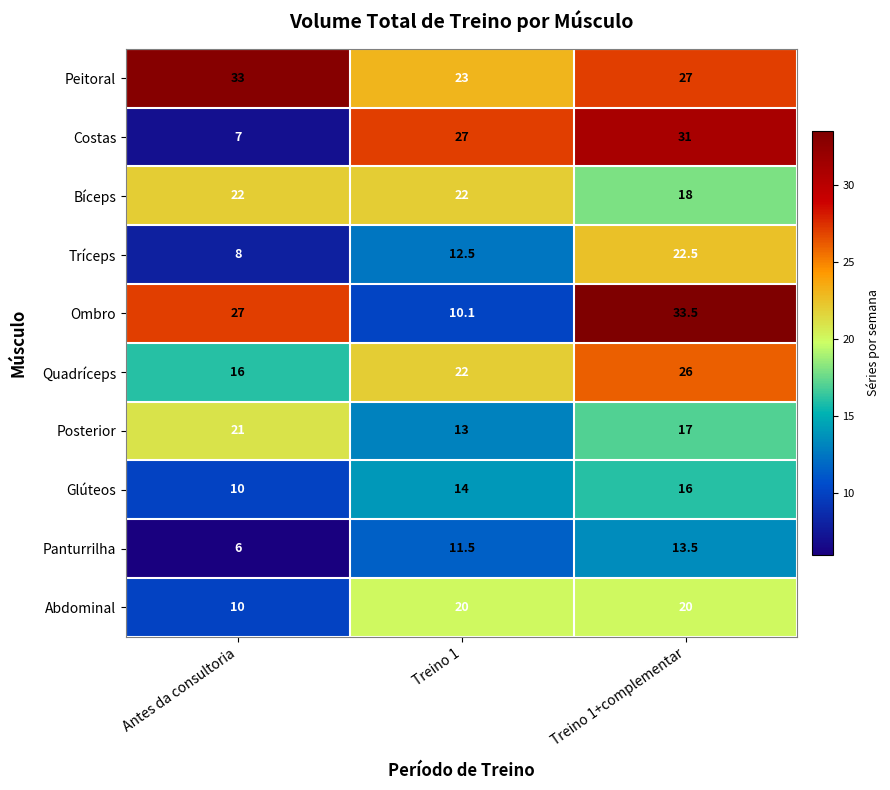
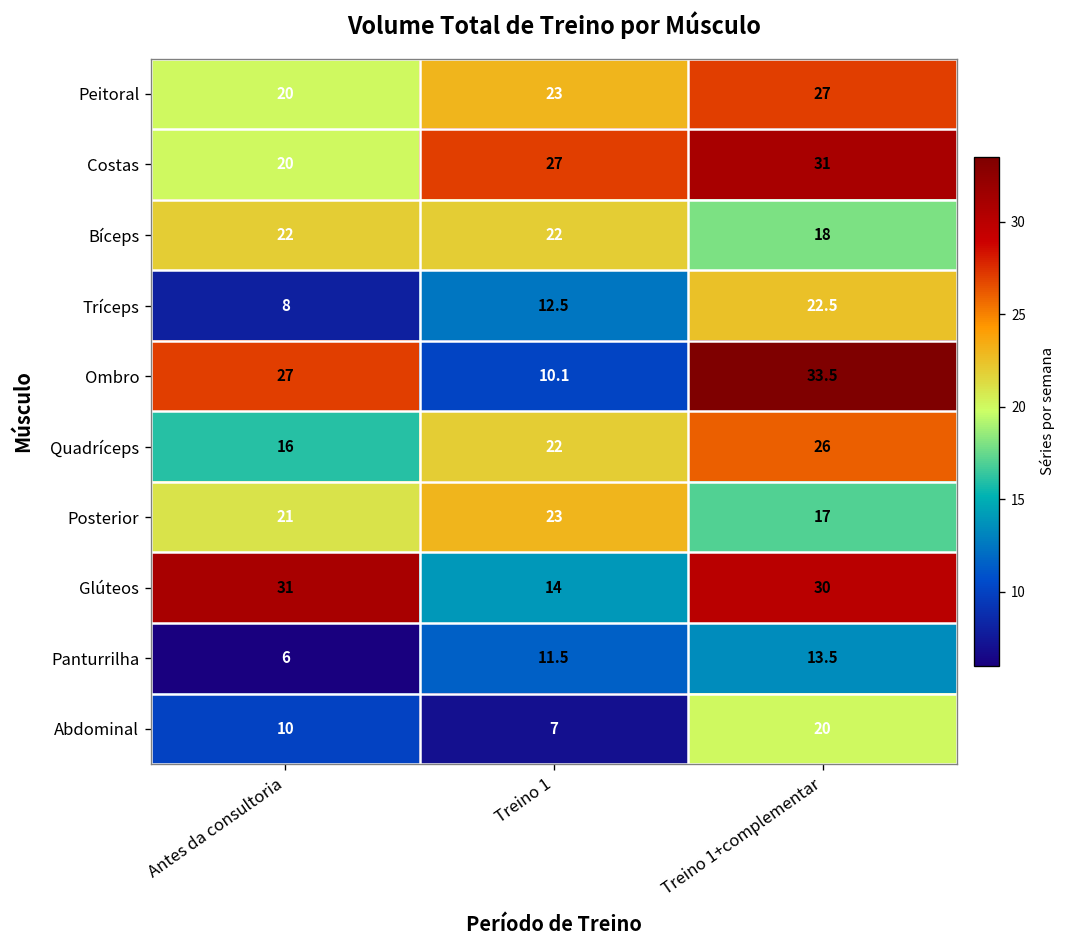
  {
    "Peitoral": {
-     "Antes da consultoria": 33,
+     "Antes da consultoria": 20,
      "Treino 1": 23,
      "Treino 1+complementar": 27
    },
    "Costas": {
-     "Antes da consultoria": 7,
+     "Antes da consultoria": 20,
      "Treino 1": 27,
      "Treino 1+complementar": 31
    },
    "Bíceps": {
      "Antes da consultoria": 22,
      "Treino 1": 22,
      "Treino 1+complementar": 18
    },
    "Tríceps": {
      "Antes da consultoria": 8,
      "Treino 1": 12.5,
      "Treino 1+complementar": 22.5
    },
    "Ombro": {
      "Antes da consultoria": 27,
      "Treino 1": 10.1,
      "Treino 1+complementar": 33.5
    },
    "Quadríceps": {
      "Antes da consultoria": 16,
      "Treino 1": 22,
      "Treino 1+complementar": 26
    },
    "Posterior": {
      "Antes da consultoria": 21,
-     "Treino 1": 13,
+     "Treino 1": 23,
      "Treino 1+complementar": 17
    },
    "Glúteos": {
-     "Antes da consultoria": 10,
+     "Antes da consultoria": 31,
      "Treino 1": 14,
-     "Treino 1+complementar": 16
+     "Treino 1+complementar": 30
    },
    "Panturrilha": {
      "Antes da consultoria": 6,
      "Treino 1": 11.5,
      "Treino 1+complementar": 13.5
    },
    "Abdominal": {
      "Antes da consultoria": 10,
-     "Treino 1": 20,
+     "Treino 1": 7,
      "Treino 1+complementar": 20
    }
  }
